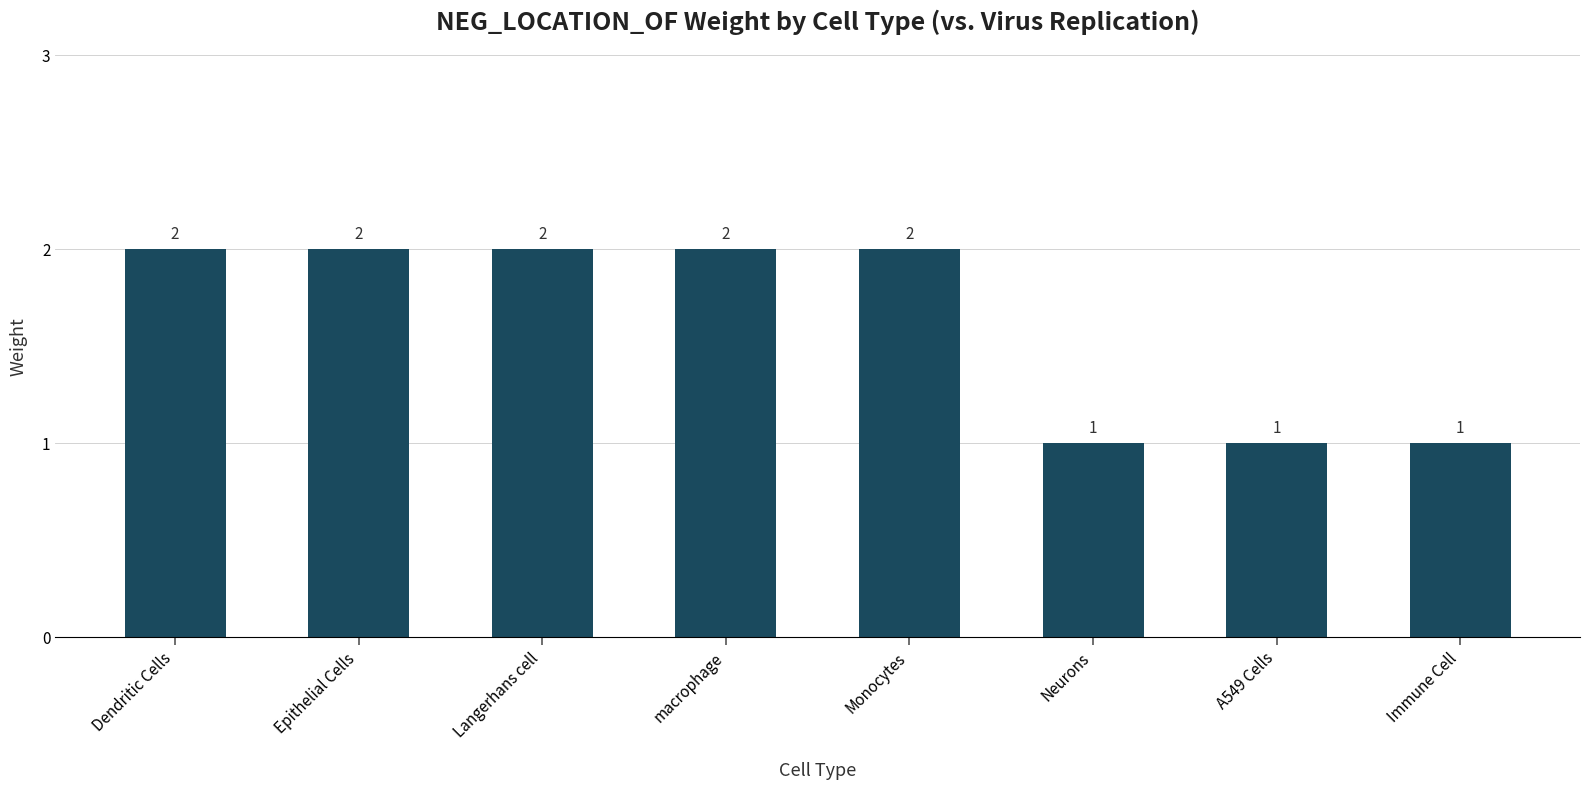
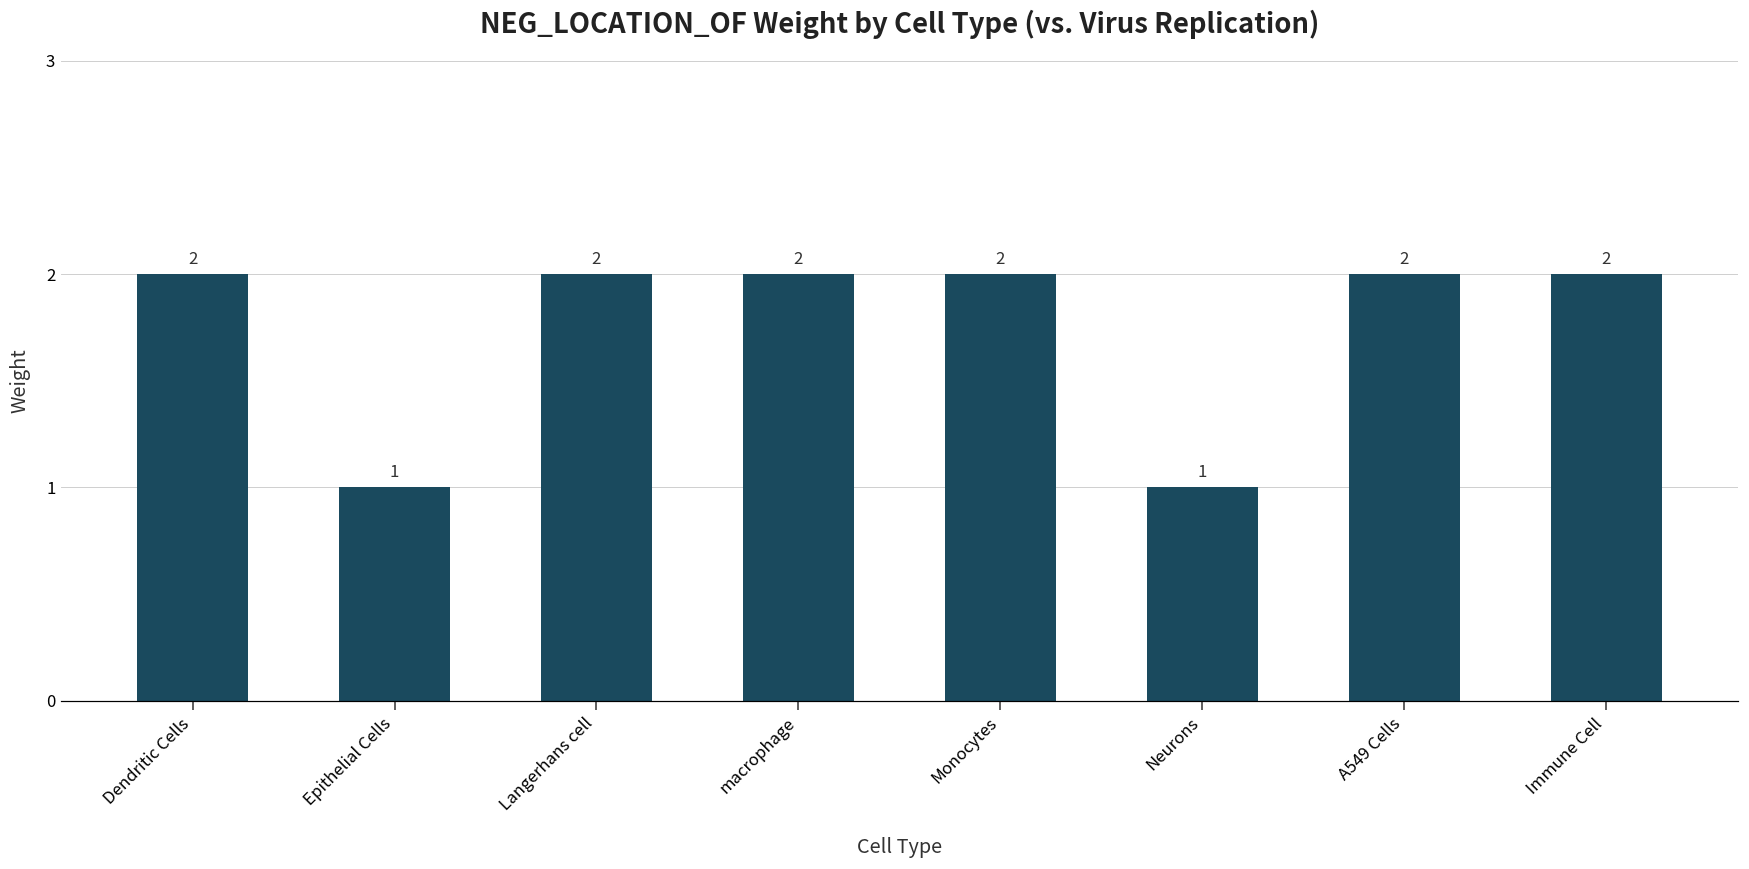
  {
    "Dendritic Cells": 2,
-   "Epithelial Cells": 2,
+   "Epithelial Cells": 1,
    "Langerhans cell": 2,
    "macrophage": 2,
    "Monocytes": 2,
    "Neurons": 1,
-   "A549 Cells": 1,
-   "Immune Cell": 1
+   "A549 Cells": 2,
+   "Immune Cell": 2
  }
